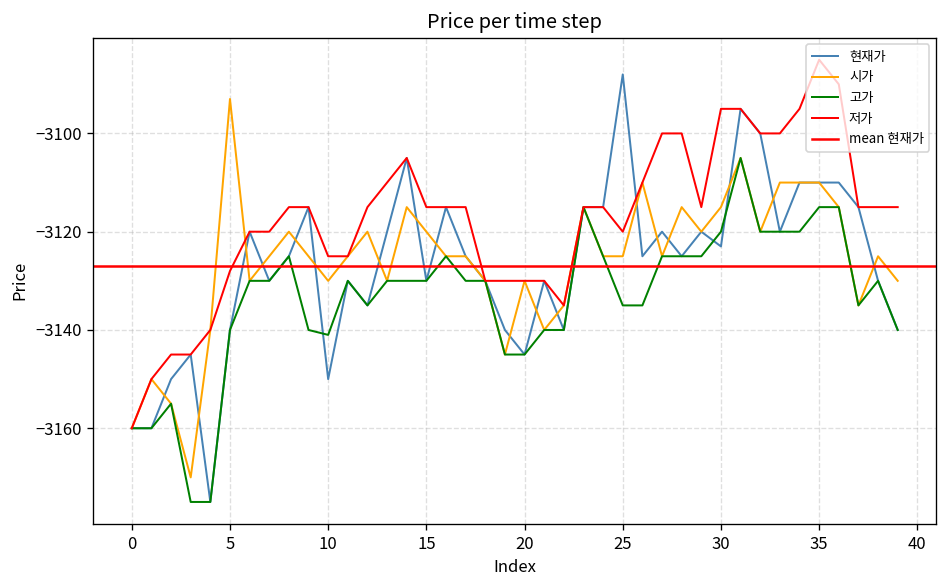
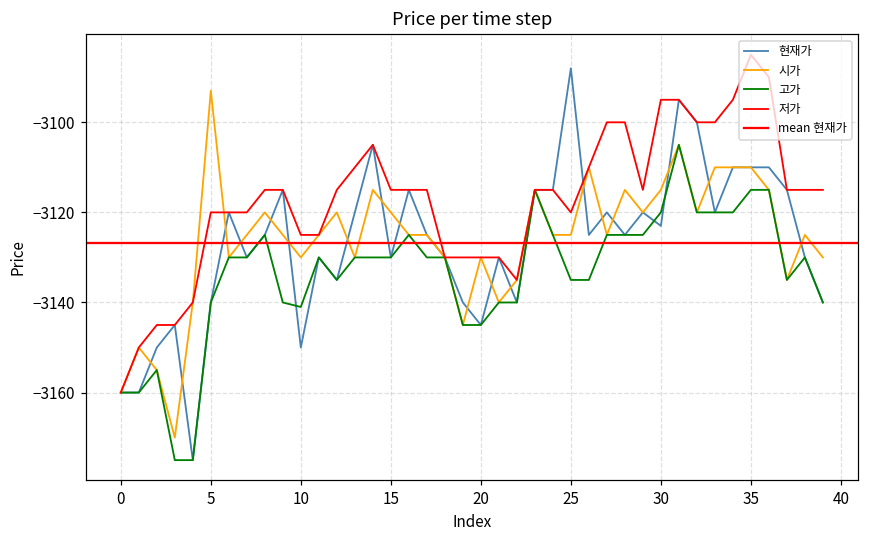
  {
    "현재가": {
      "10": -3150,
      "25": -3088,
      "30": -3123
    },
    "시가": {
      "5": -3093,
      "10": -3130,
      "15": -3120,
      "25": -3125,
      "30": -3115
    },
    "고가": {
      "10": -3141,
      "25": -3135,
      "30": -3120,
      "35": -3115
    },
    "저가": {
-     "5": -3128,
+     "5": -3120,
      "10": -3125,
      "15": -3115,
      "25": -3120,
      "30": -3095
    }
  }
